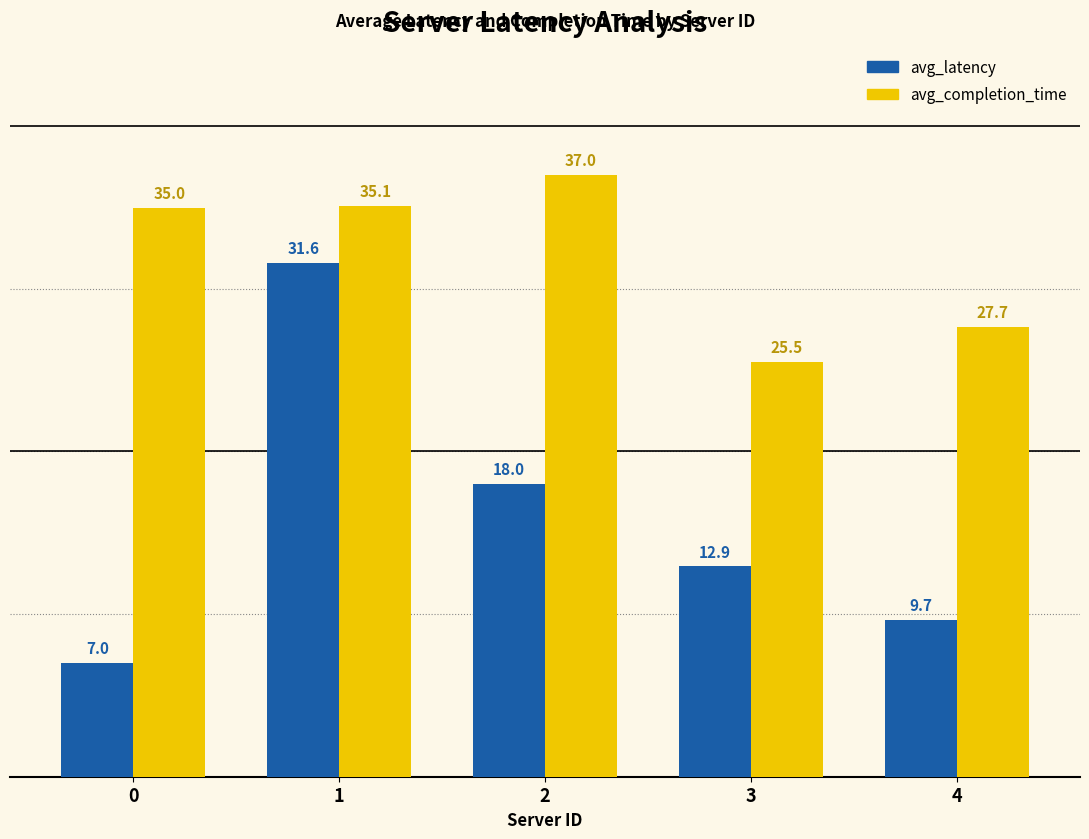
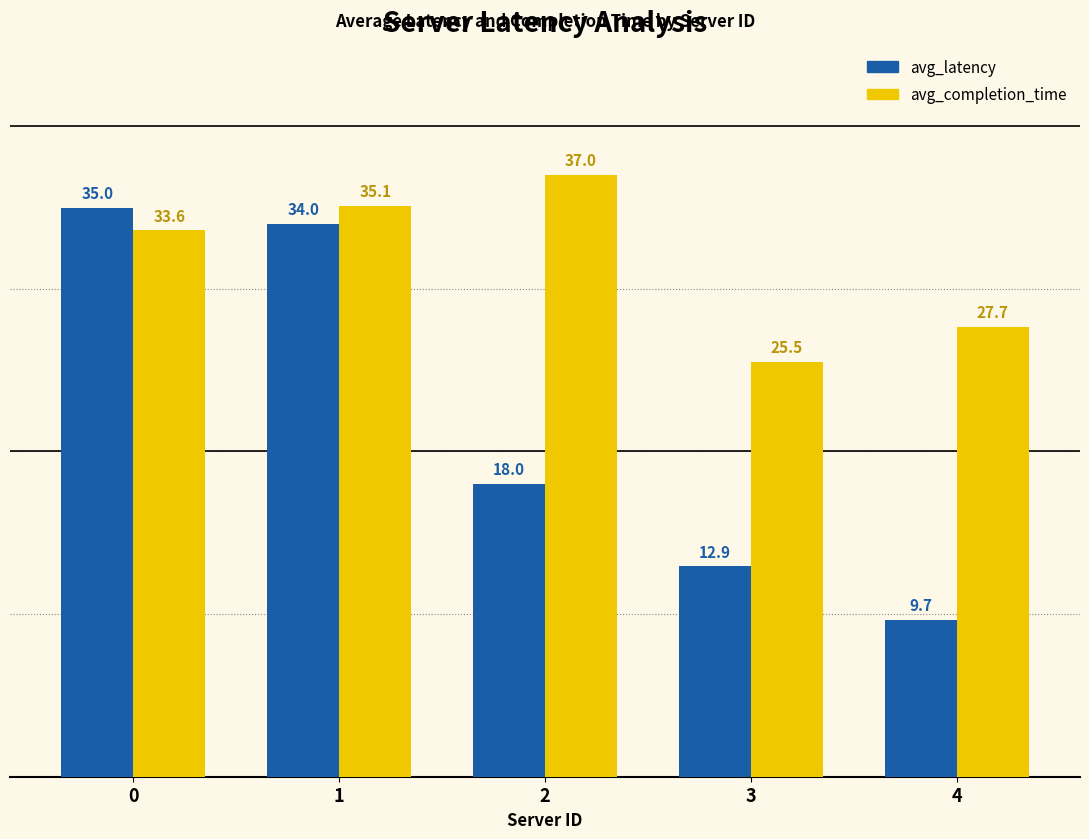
  {
    "avg_latency": {
-     "0": 7.0,
-     "1": 31.6,
+     "0": 35.0,
+     "1": 34.0,
      "2": 18.0,
      "3": 12.9,
      "4": 9.7
    },
    "avg_completion_time": {
-     "0": 35.0,
+     "0": 33.6,
      "1": 35.1,
      "2": 37.0,
      "3": 25.5,
      "4": 27.7
    }
  }
